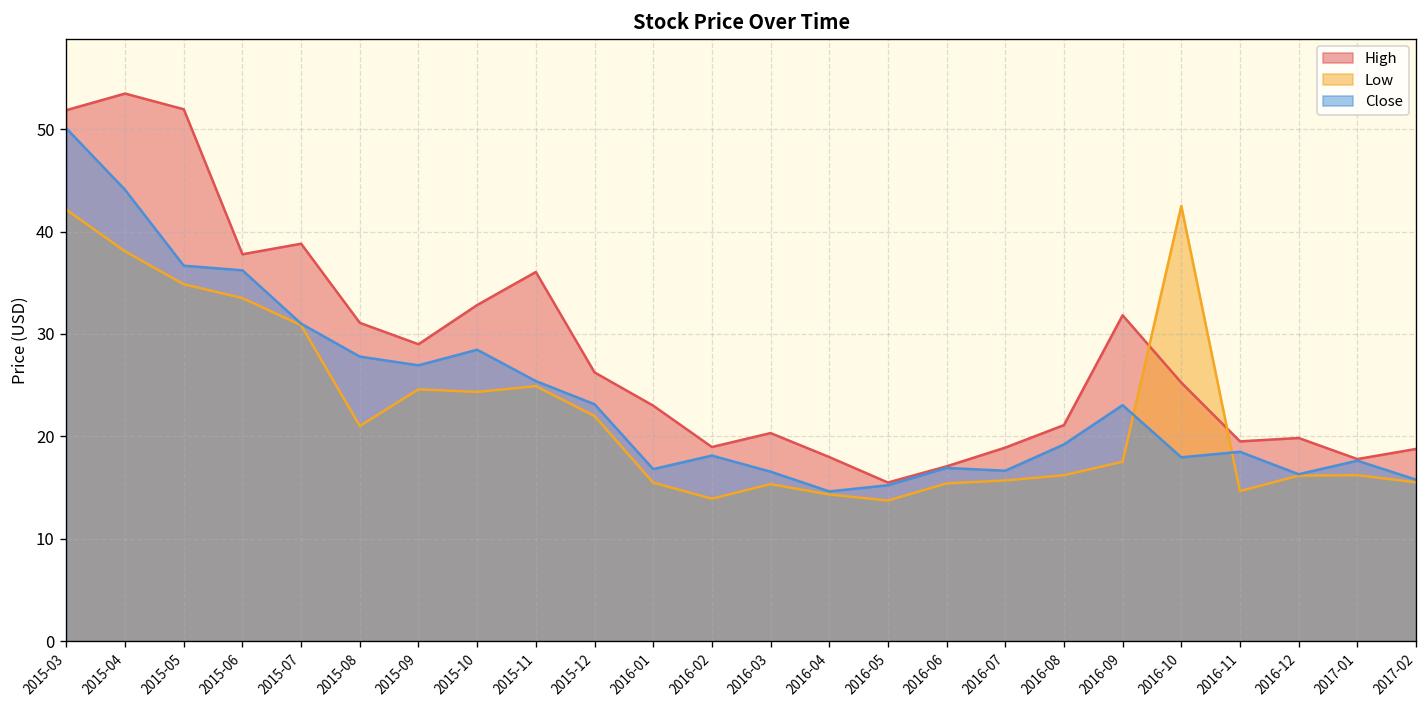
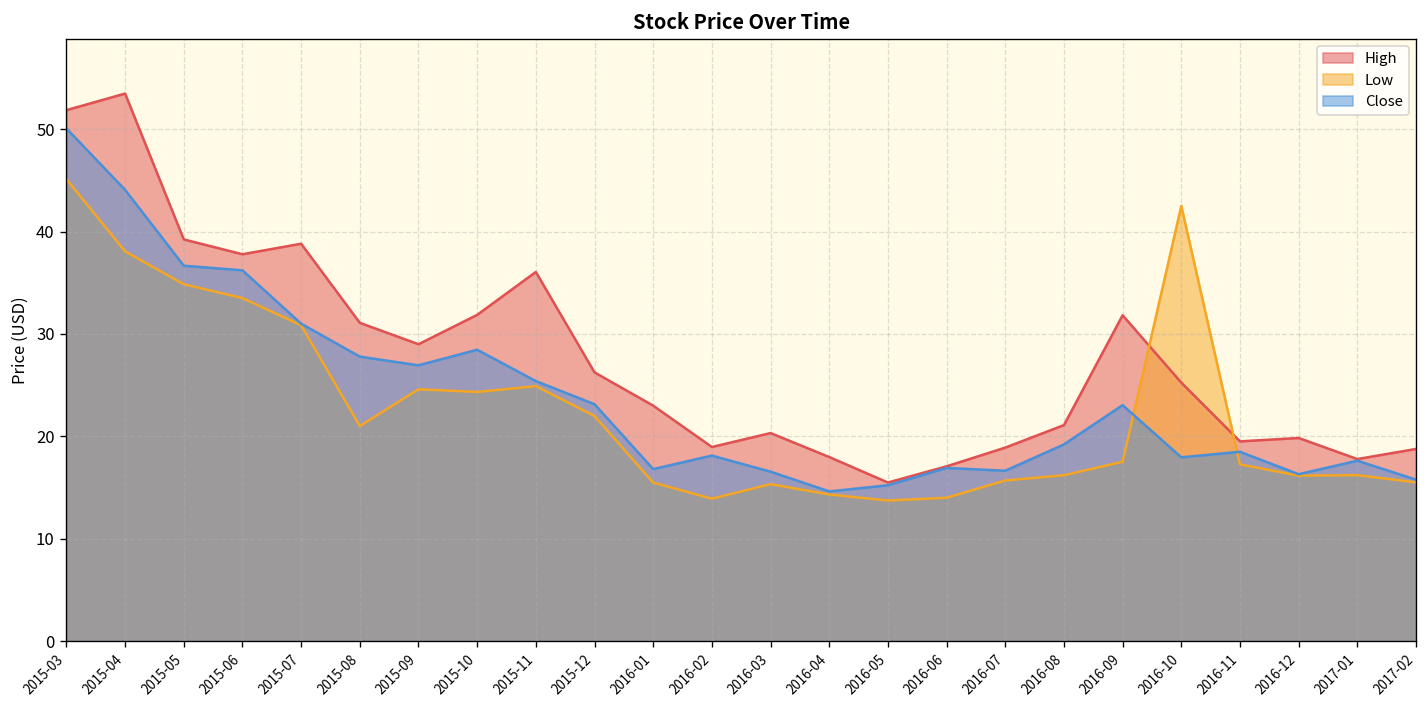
  {
    "High": {
      "2015-03": 52,
      "2015-04": 53,
-     "2015-05": 52,
+     "2015-05": 39,
      "2015-06": 38,
      "2015-07": 39,
      "2015-08": 31,
      "2015-09": 29,
-     "2015-10": 33,
+     "2015-10": 32,
      "2015-11": 36,
      "2015-12": 26,
      "2016-01": 23,
      "2016-02": 19,
      "2016-03": 20,
      "2016-04": 18,
      "2016-07": 19,
      "2016-08": 21,
      "2016-09": 32,
      "2016-10": 25,
      "2016-11": 20,
      "2016-12": 20,
      "2017-02": 19
    },
    "Low": {
-     "2015-03": 42,
+     "2015-03": 45,
      "2015-04": 38,
      "2015-05": 35,
      "2015-06": 34,
      "2015-08": 21,
      "2015-09": 25,
      "2015-10": 24,
      "2015-11": 25,
      "2015-12": 22,
      "2016-01": 15,
      "2016-02": 14,
      "2016-03": 15,
      "2016-04": 14,
      "2016-05": 14,
-     "2016-06": 15,
+     "2016-06": 14,
      "2016-07": 16,
      "2016-08": 16,
      "2016-09": 18,
      "2016-10": 43,
-     "2016-11": 15,
+     "2016-11": 17,
      "2017-01": 16
    },
    "Close": {
      "2015-03": 50,
      "2015-04": 44,
      "2015-05": 37,
      "2015-06": 36,
      "2015-08": 28,
      "2015-09": 27,
      "2015-10": 28,
      "2015-11": 25,
      "2015-12": 23,
      "2016-01": 17,
      "2016-02": 18,
      "2016-03": 17,
      "2016-04": 15,
      "2016-07": 17,
      "2016-08": 19,
      "2016-09": 23,
      "2016-10": 18,
      "2016-11": 18
    }
  }
